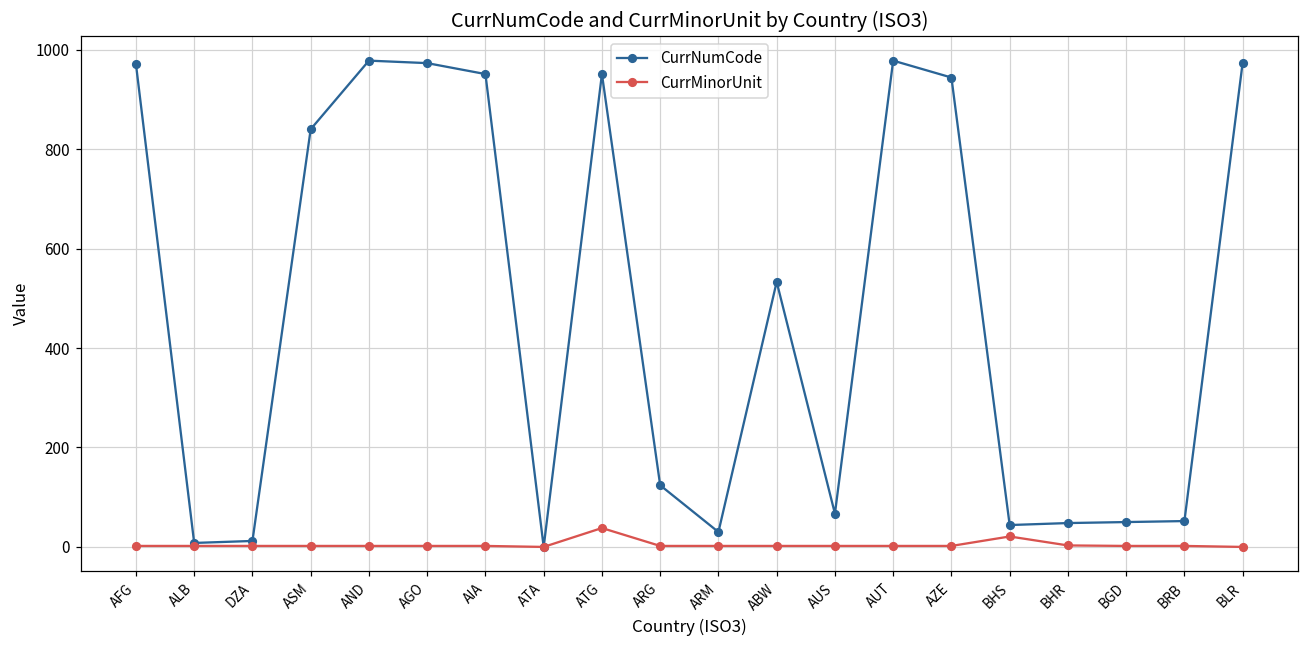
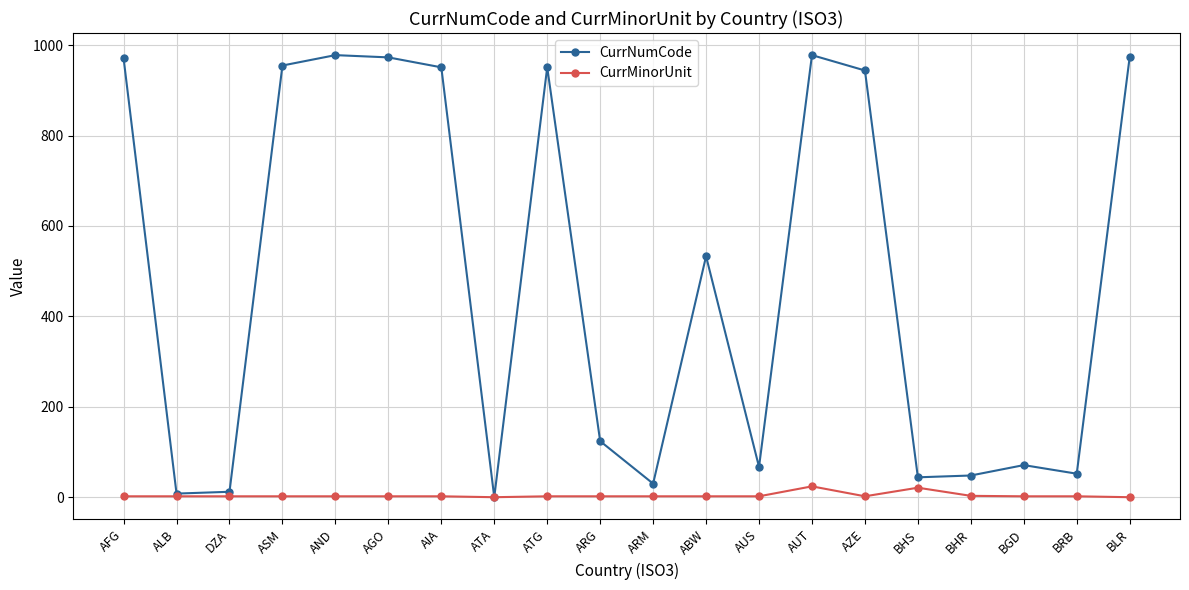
  {
    "CurrNumCode": {
      "AFG": 970,
      "ALB": 10,
      "DZA": 10,
-     "ASM": 840,
+     "ASM": 960,
      "AND": 980,
      "AGO": 970,
      "AIA": 950,
      "ATG": 950,
      "ARG": 120,
      "ARM": 30,
      "ABW": 530,
      "AUS": 70,
      "AUT": 980,
      "AZE": 940,
      "BHS": 40,
      "BHR": 50,
-     "BGD": 50,
+     "BGD": 70,
      "BRB": 50,
      "BLR": 970
    },
    "CurrMinorUnit": {
      "AFG": 0,
      "ALB": 0,
      "DZA": 0,
      "ASM": 0,
      "AND": 0,
      "AGO": 0,
      "AIA": 0,
-     "ATG": 40,
+     "ATG": 0,
      "ARG": 0,
      "ARM": 0,
      "ABW": 0,
      "AUS": 0,
-     "AUT": 0,
+     "AUT": 20,
      "AZE": 0,
      "BHS": 20,
      "BHR": 0,
      "BGD": 0,
      "BRB": 0,
      "BLR": 0
    }
  }
